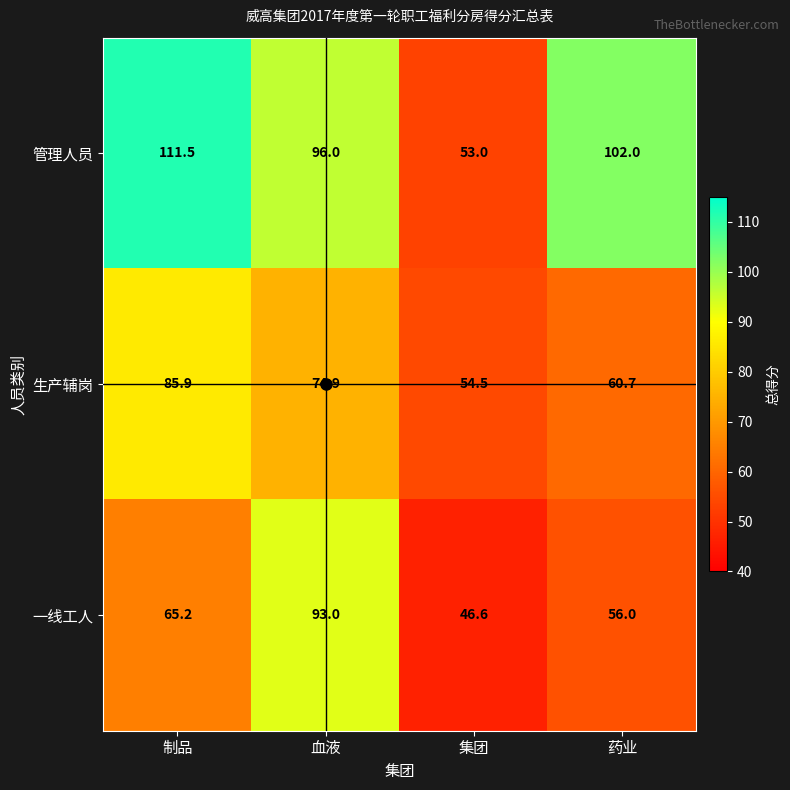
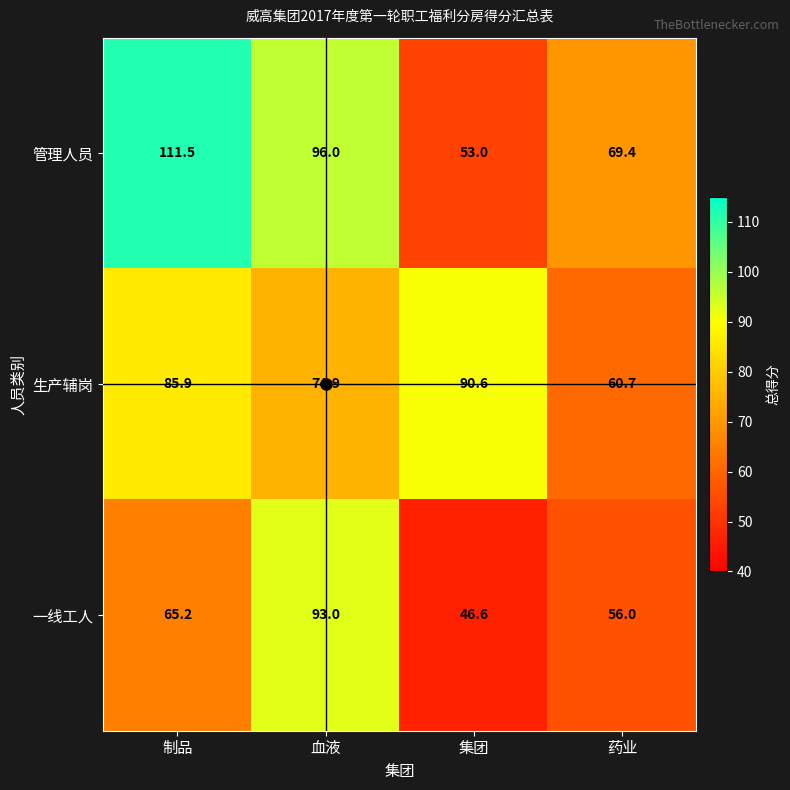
  {
    "管理人员": {
      "制品": 111.5,
      "血液": 96.0,
      "集团": 53.0,
-     "药业": 102.0
+     "药业": 69.4
    },
    "生产辅岗": {
      "制品": 85.9,
-     "集团": 54.5,
+     "集团": 90.6,
      "药业": 60.7
    },
    "一线工人": {
      "制品": 65.2,
      "血液": 93.0,
      "集团": 46.6,
      "药业": 56.0
    }
  }
